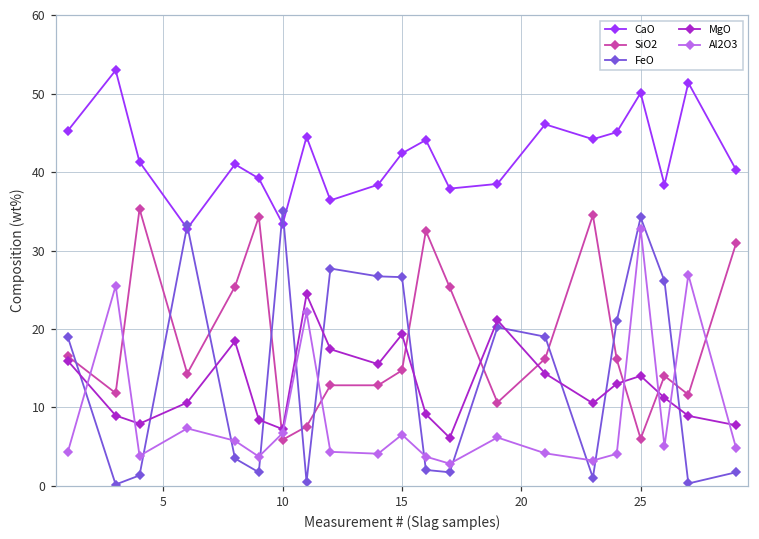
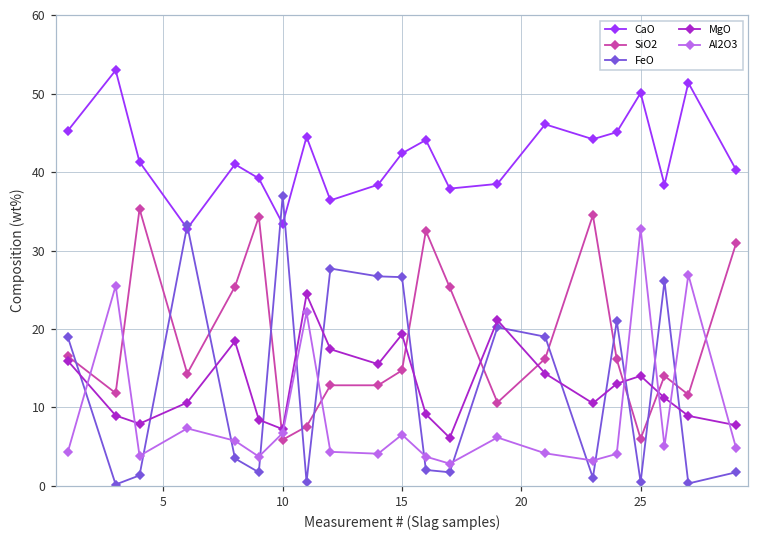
  {
    "FeO": {
-     "10": 35,
+     "10": 37,
      "15": 27,
-     "25": 34
+     "25": 0
    },
    "Al2O3": {
      "10": 7,
      "15": 7,
      "25": 33
    }
  }
